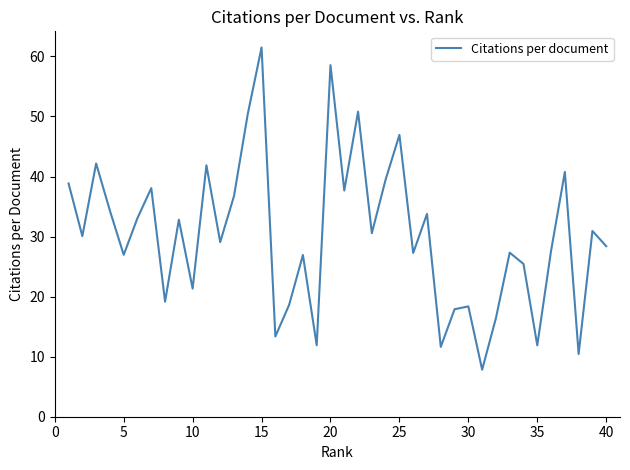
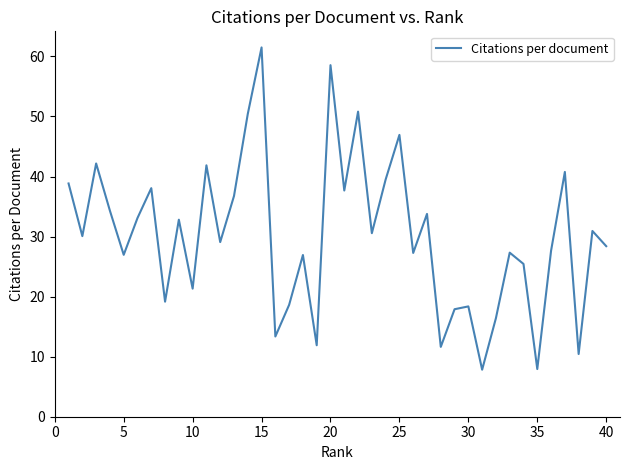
  {
    "5": 27,
    "10": 21,
    "15": 61,
    "20": 59,
    "25": 47,
    "30": 18,
-   "35": 12,
+   "35": 8,
    "40": 28
  }
